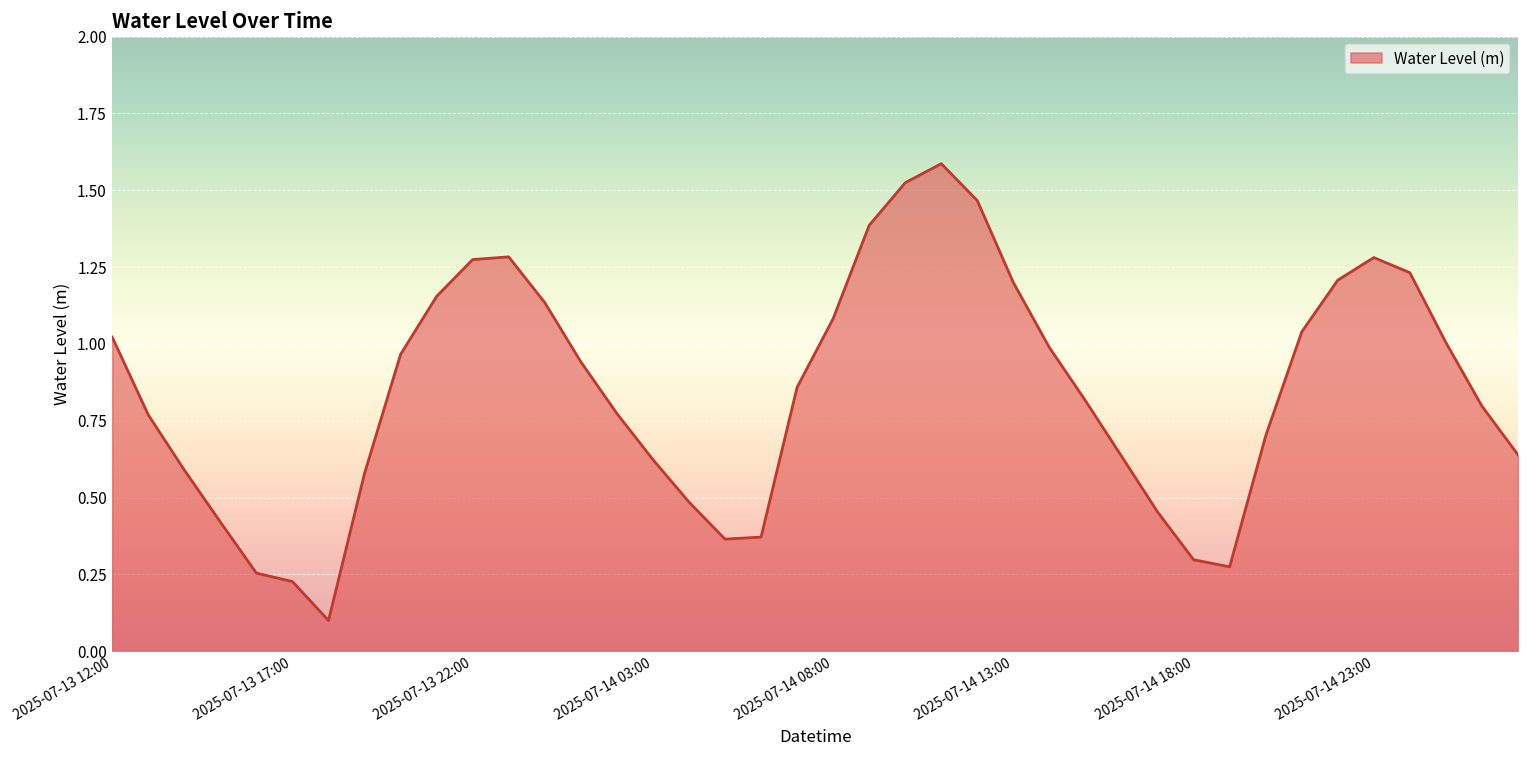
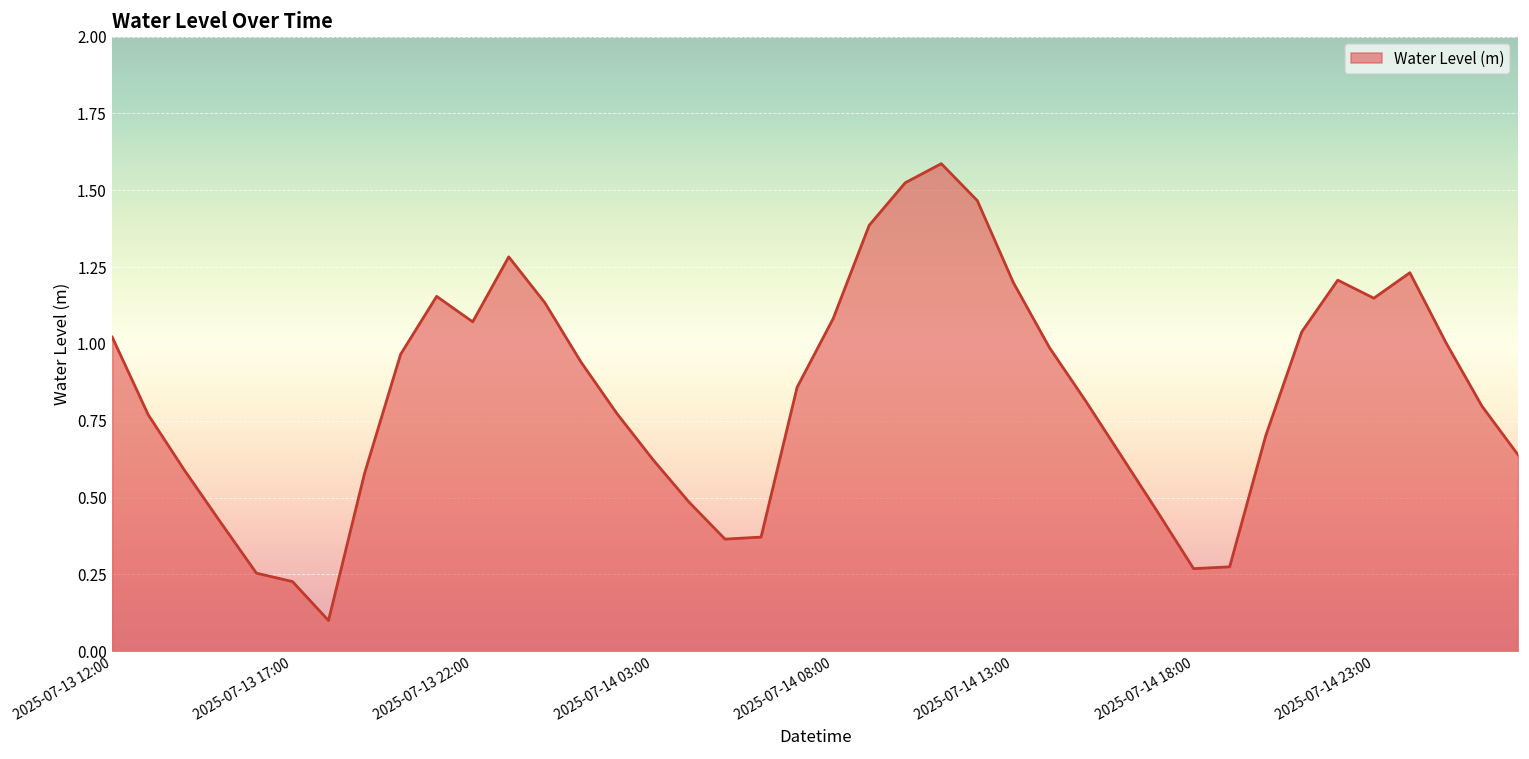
  {
    "2025-07-13 12:00": 1.02,
    "2025-07-13 17:00": 0.23,
-   "2025-07-13 22:00": 1.27,
+   "2025-07-13 22:00": 1.07,
    "2025-07-14 03:00": 0.62,
    "2025-07-14 08:00": 1.08,
    "2025-07-14 13:00": 1.20,
-   "2025-07-14 18:00": 0.30,
-   "2025-07-14 23:00": 1.28
+   "2025-07-14 18:00": 0.27,
+   "2025-07-14 23:00": 1.15
  }
